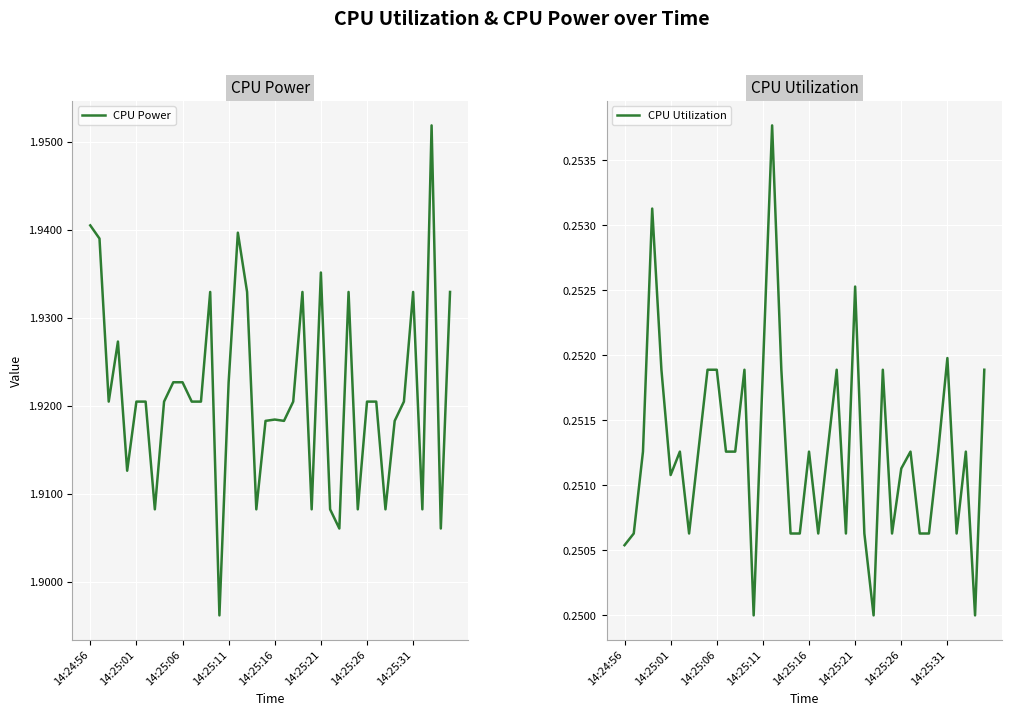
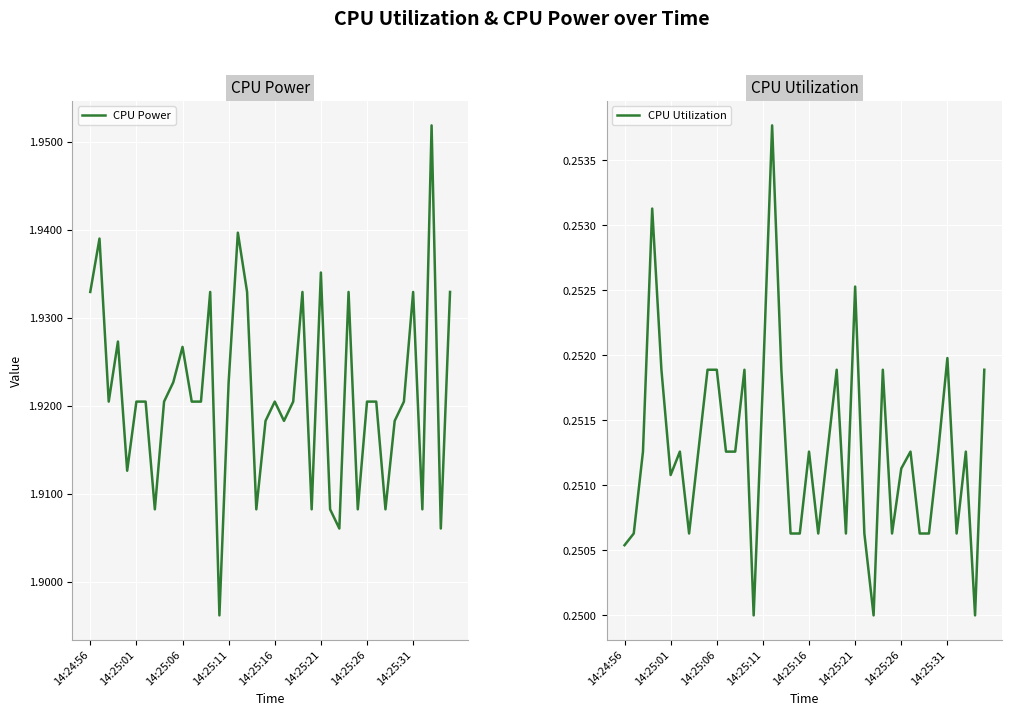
  {
    "CPU Power": {
-     "14:24:56": 1.941,
+     "14:24:56": 1.933,
      "14:25:01": 1.921,
-     "14:25:06": 1.923,
+     "14:25:06": 1.927,
      "14:25:11": 1.923,
-     "14:25:16": 1.918,
+     "14:25:16": 1.921,
      "14:25:21": 1.935,
      "14:25:26": 1.921,
      "14:25:31": 1.933
    },
    "CPU Utilization": {
      "14:24:56": 0.25054,
      "14:25:01": 0.25108,
      "14:25:06": 0.25189,
-     "14:25:11": 0.25189,
+     "14:25:11": 0.25179,
      "14:25:16": 0.25126,
      "14:25:21": 0.25253,
      "14:25:26": 0.25113,
      "14:25:31": 0.25198
    }
  }
